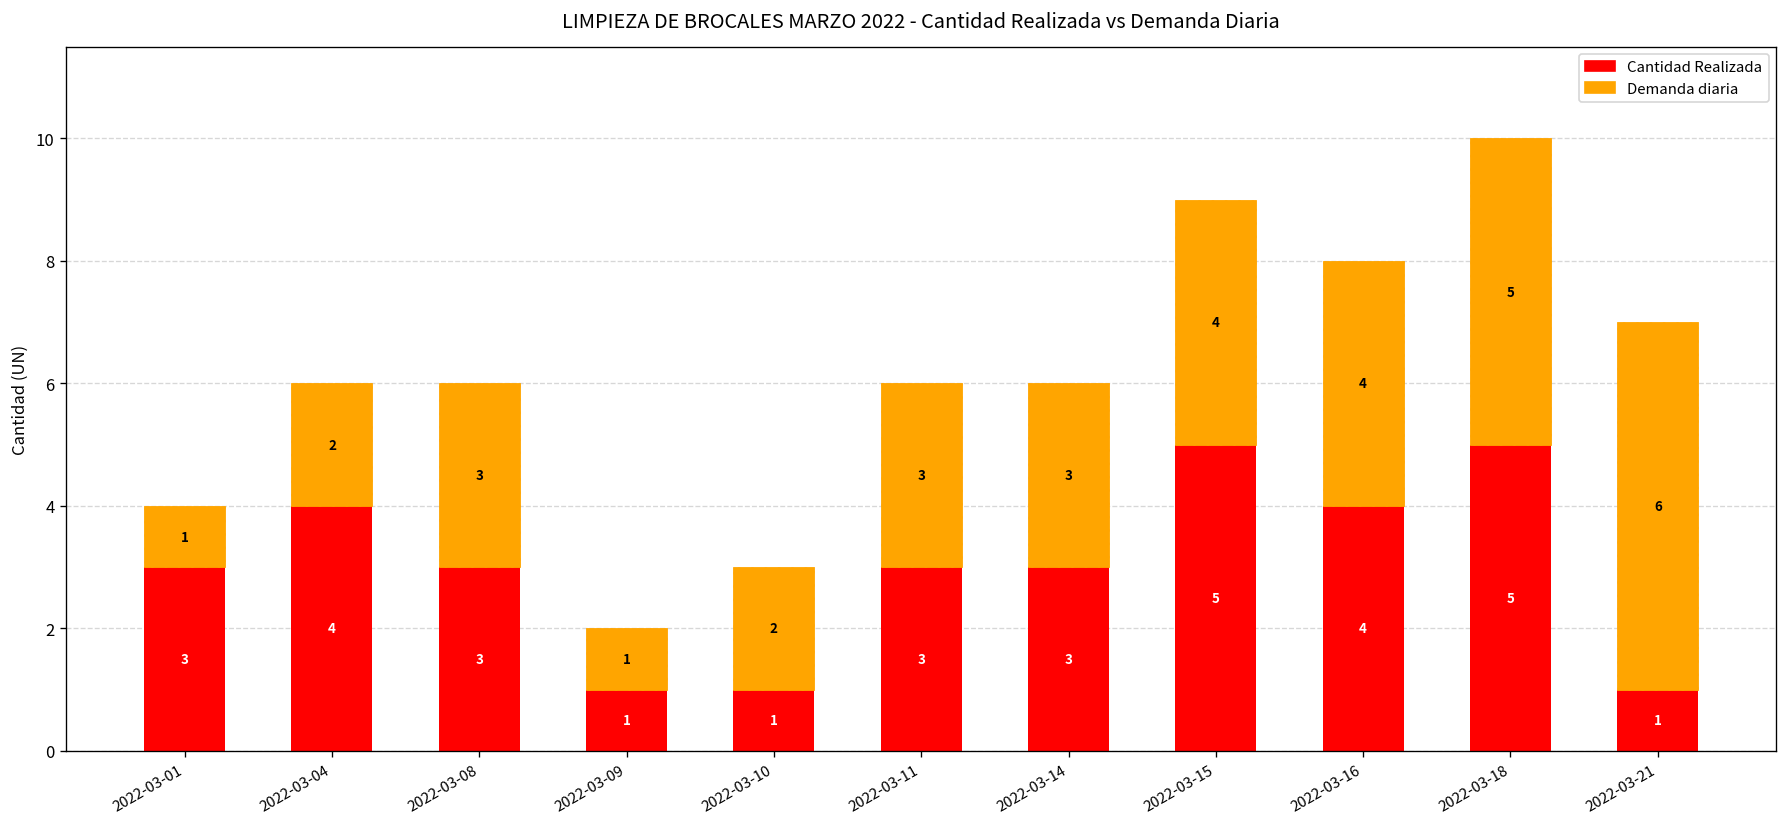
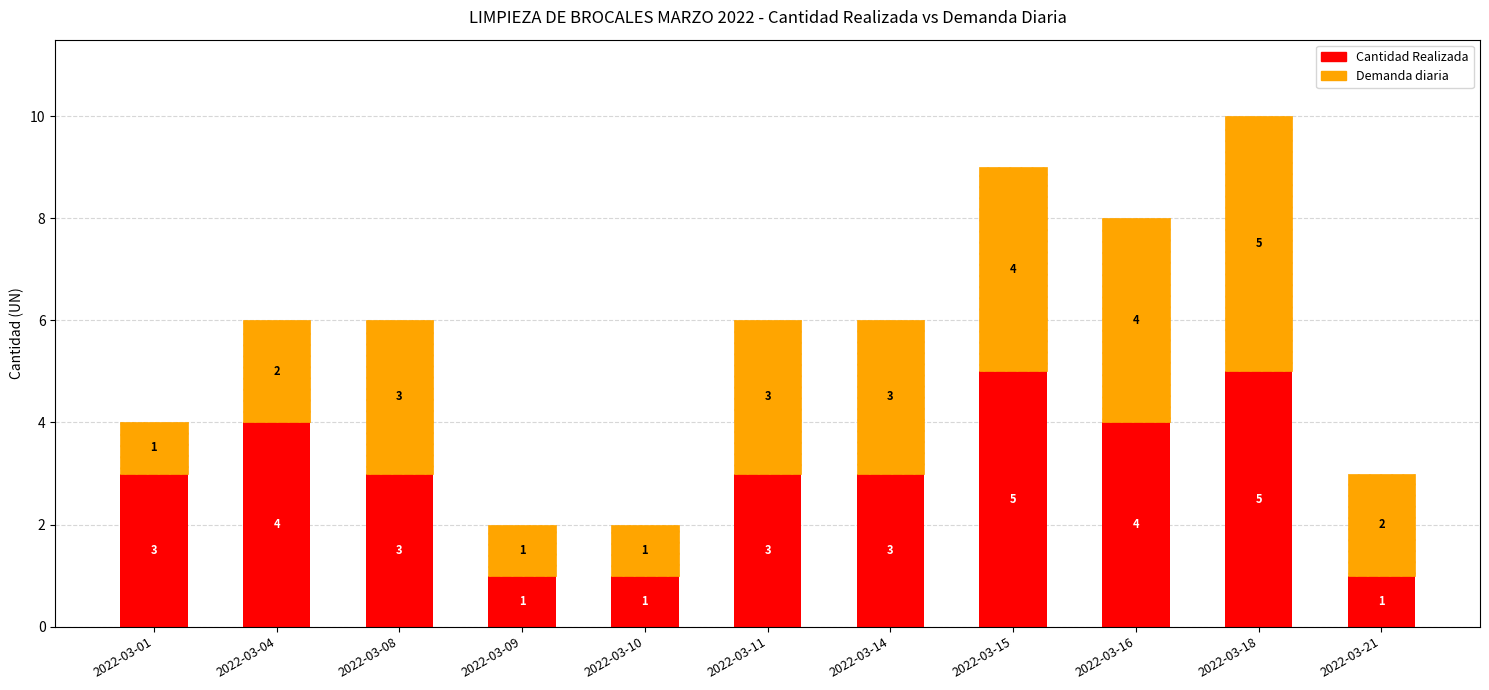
  {
    "Cantidad Realizada": {
      "2022-03-01": 3,
      "2022-03-04": 4,
      "2022-03-08": 3,
      "2022-03-09": 1,
      "2022-03-10": 1,
      "2022-03-11": 3,
      "2022-03-14": 3,
      "2022-03-15": 5,
      "2022-03-16": 4,
      "2022-03-18": 5,
      "2022-03-21": 1
    },
    "Demanda diaria": {
      "2022-03-01": 1,
      "2022-03-04": 2,
      "2022-03-08": 3,
      "2022-03-09": 1,
-     "2022-03-10": 2,
+     "2022-03-10": 1,
      "2022-03-11": 3,
      "2022-03-14": 3,
      "2022-03-15": 4,
      "2022-03-16": 4,
      "2022-03-18": 5,
-     "2022-03-21": 6
+     "2022-03-21": 2
    }
  }
